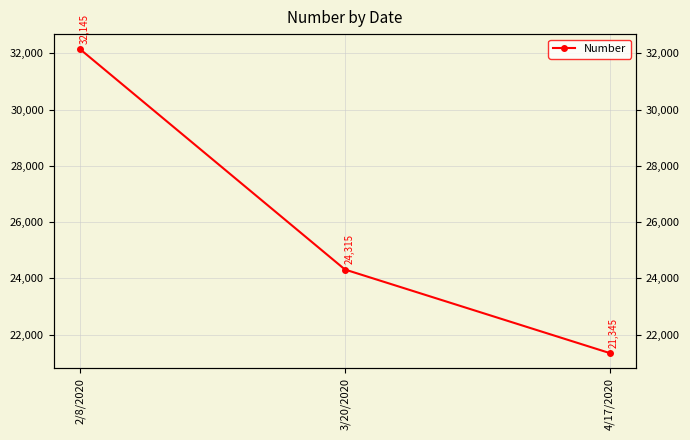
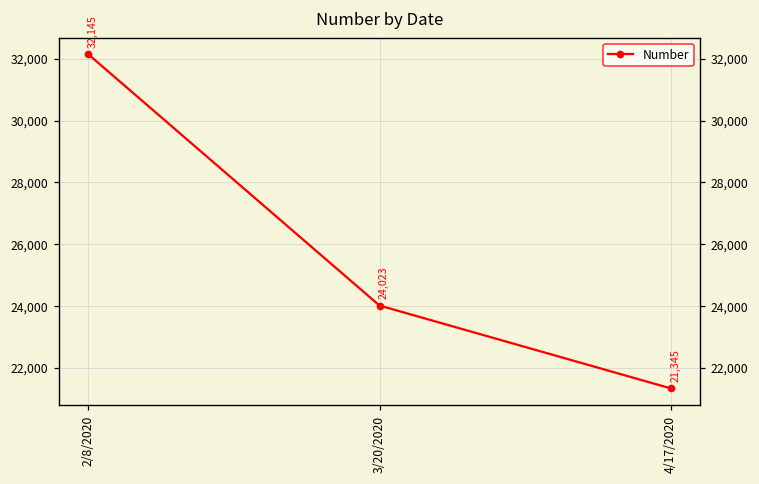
  {
    "2/8/2020": "32,145",
-   "3/20/2020": "24,315",
+   "3/20/2020": "24,023",
    "4/17/2020": "21,345"
  }
